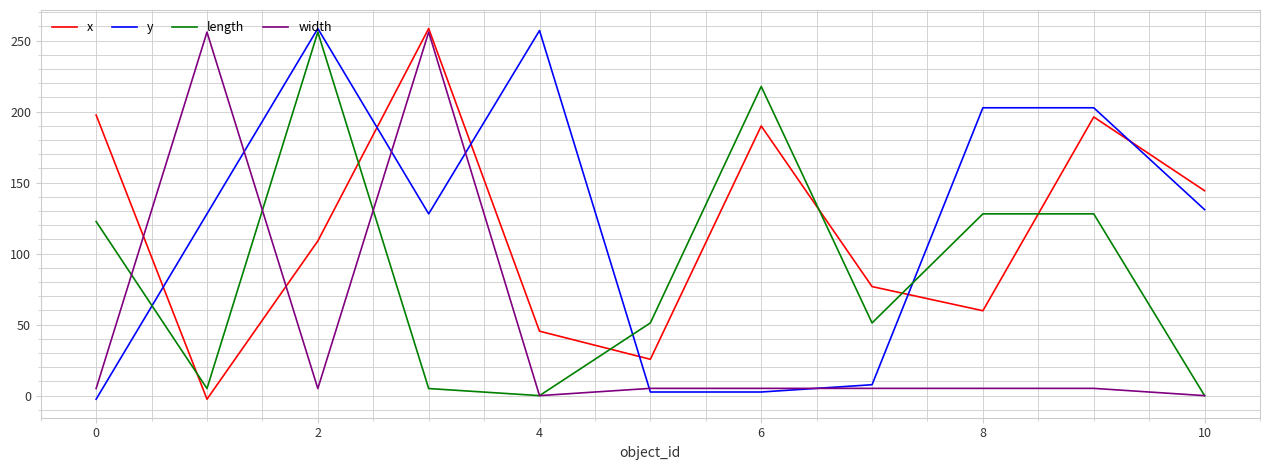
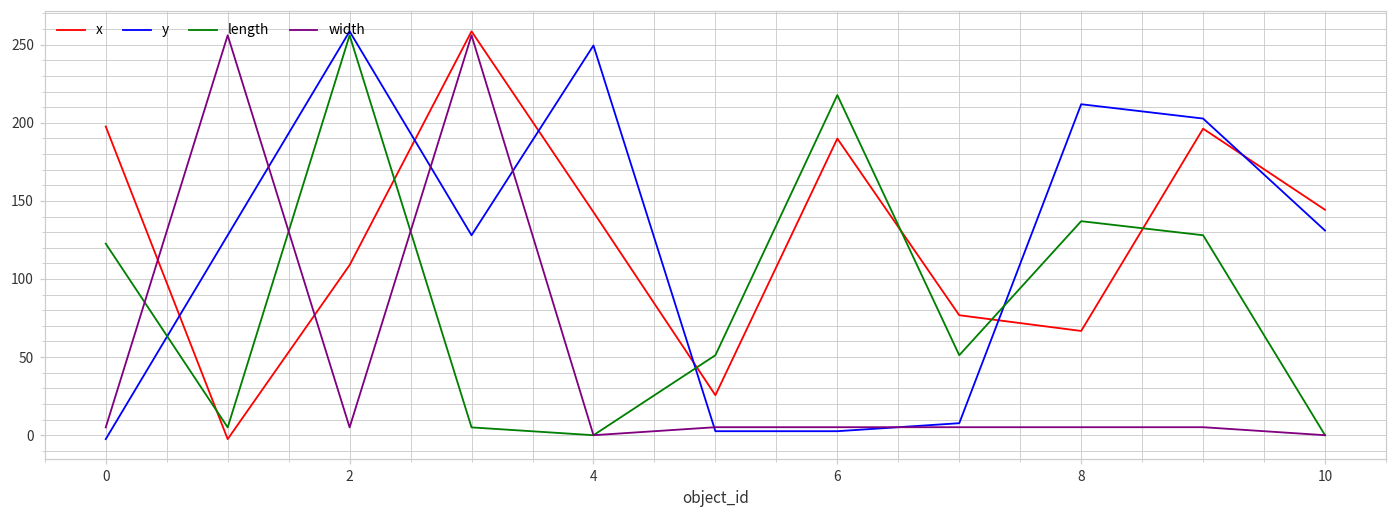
  {
    "x": {
      "0": 198,
      "2": 109,
-     "4": 45,
+     "4": 143,
      "6": 190,
-     "8": 60,
+     "8": 67,
      "10": 144
    },
    "y": {
      "0": -3,
      "2": 259,
-     "4": 257,
+     "4": 249,
      "6": 3,
-     "8": 203,
+     "8": 212,
      "10": 131
    },
    "length": {
      "0": 123,
      "2": 256,
      "6": 218,
-     "8": 128
+     "8": 137
    },
    "width": {
      "0": 5,
      "2": 5,
      "6": 5,
      "8": 5
    }
  }
